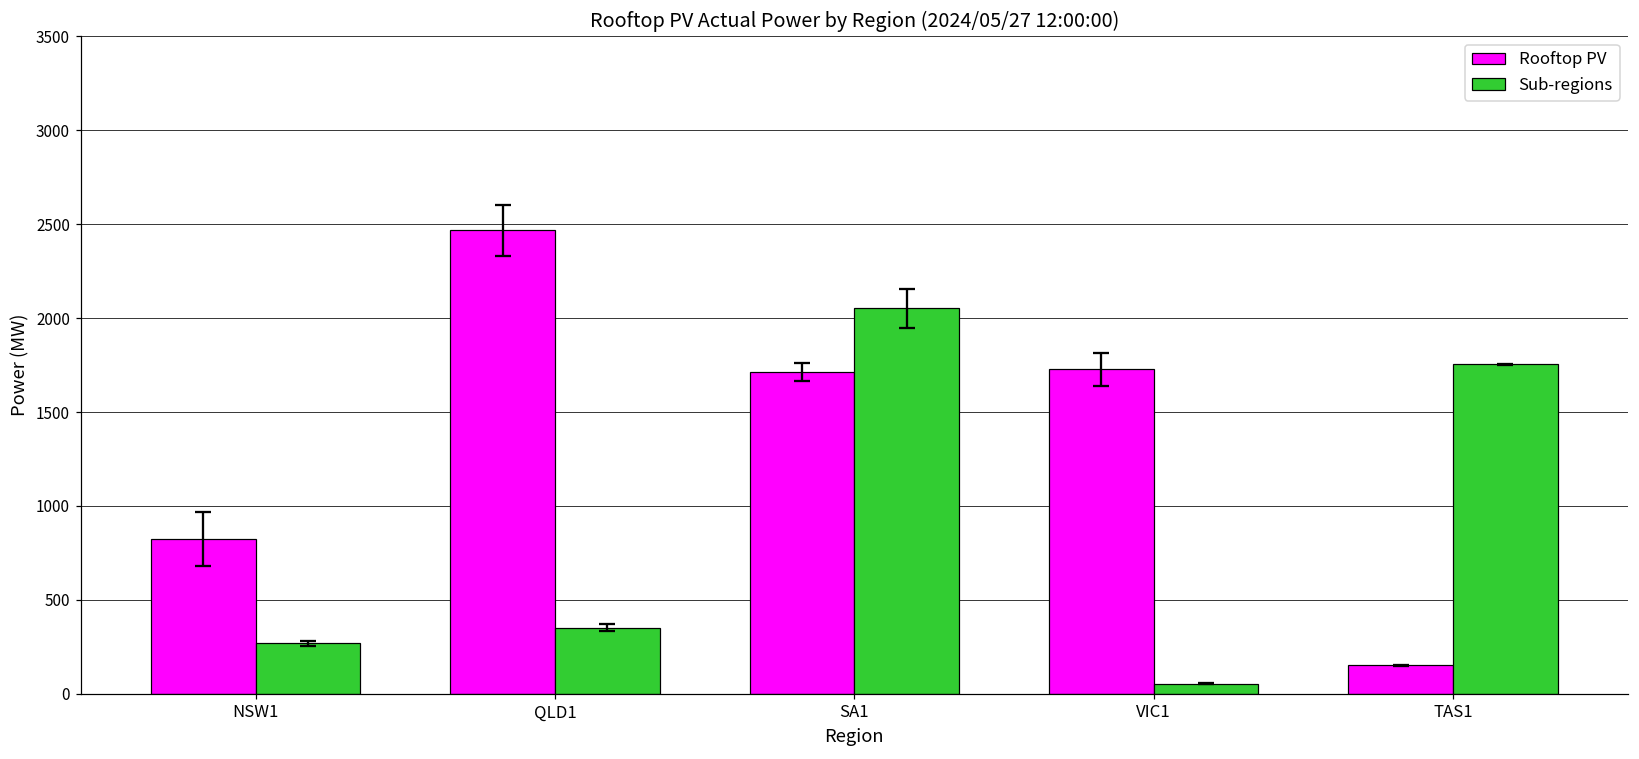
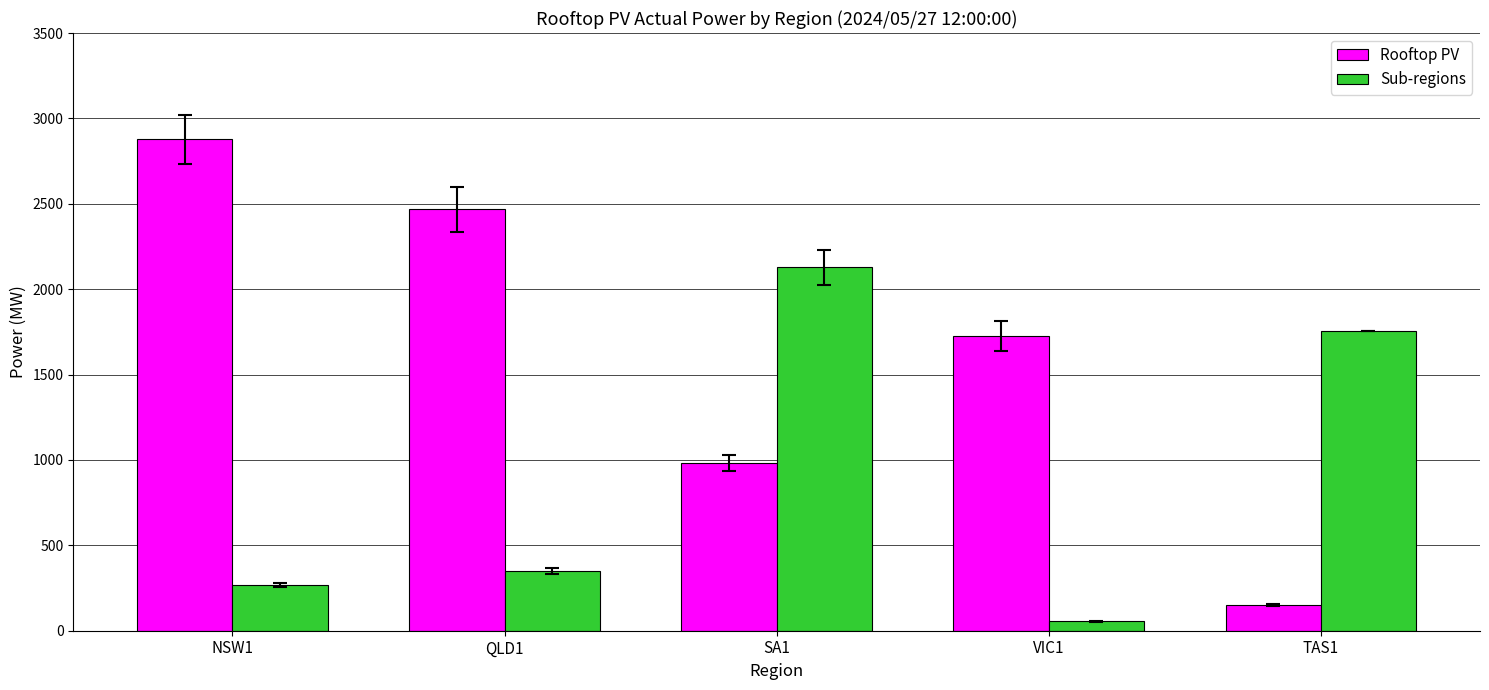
  {
    "Rooftop PV": {
-     "NSW1": 820,
+     "NSW1": 2880,
      "QLD1": 2470,
-     "SA1": 1710,
+     "SA1": 980,
      "VIC1": 1730,
      "TAS1": 150
    },
    "Sub-regions": {
      "NSW1": 270,
      "QLD1": 350,
-     "SA1": 2050,
+     "SA1": 2130,
      "VIC1": 50,
      "TAS1": 1750
    }
  }
